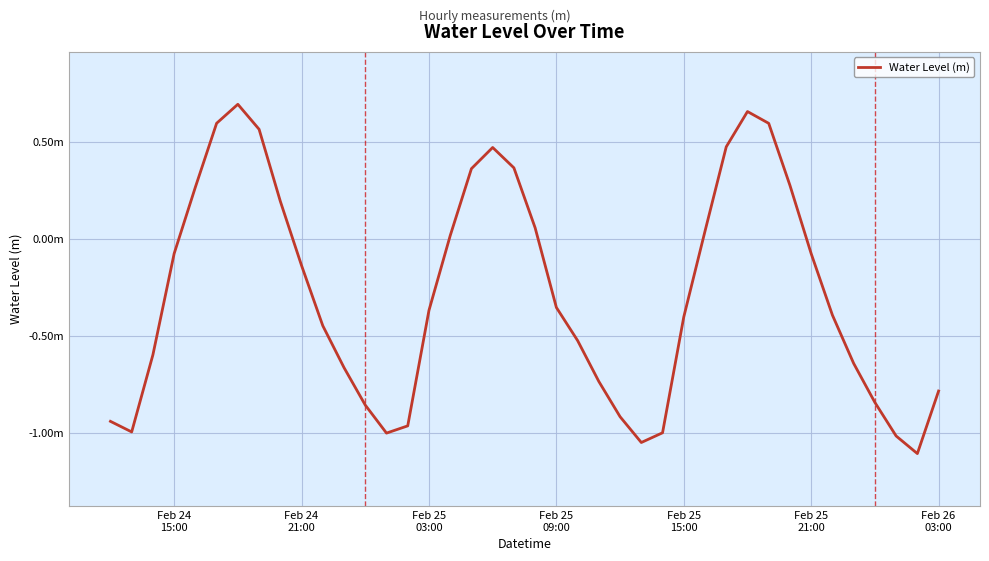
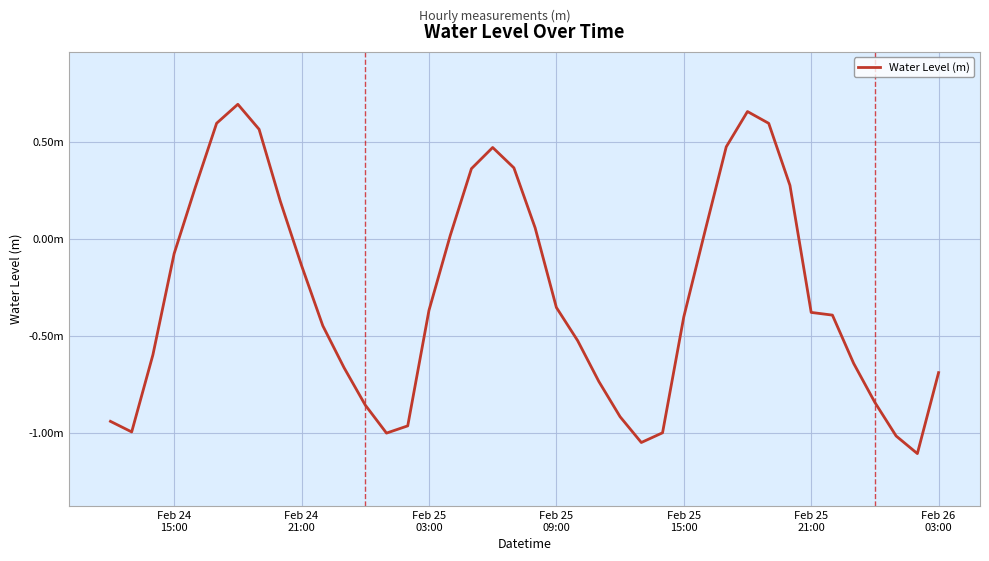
  {
    "Feb 24 15:00": "-0.08m",
    "Feb 24 21:00": "-0.14m",
    "Feb 25 03:00": "-0.37m",
    "Feb 25 09:00": "-0.35m",
    "Feb 25 15:00": "-0.40m",
-   "Feb 25 21:00": "-0.08m",
-   "Feb 26 03:00": "-0.79m"
+   "Feb 25 21:00": "-0.38m",
+   "Feb 26 03:00": "-0.69m"
  }
